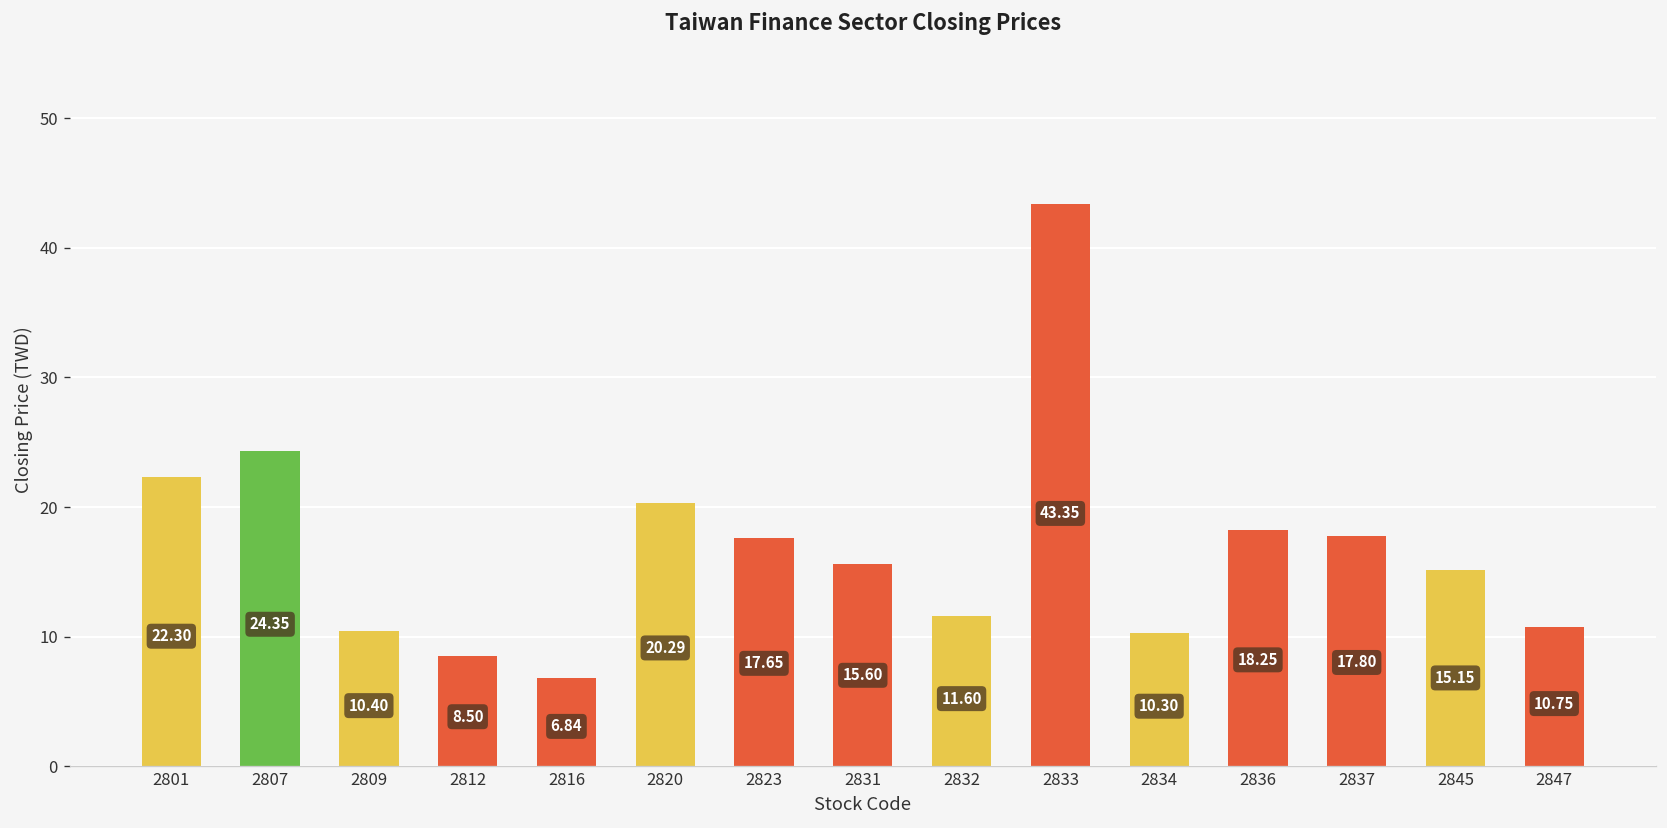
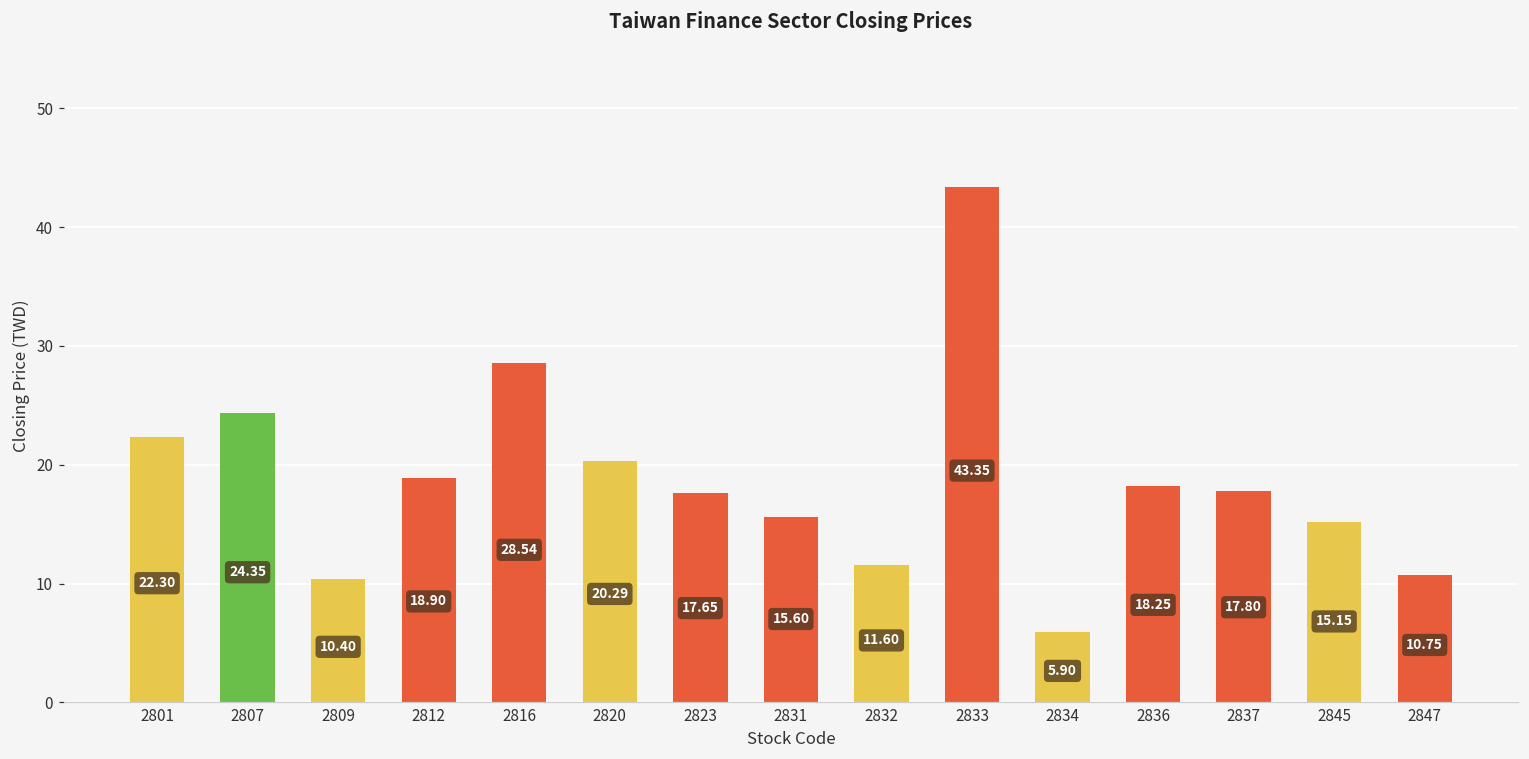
  {
-   "2812": 8.50,
-   "2816": 6.84,
-   "2834": 10.30
+   "2812": 18.90,
+   "2816": 28.54,
+   "2834": 5.90
  }
